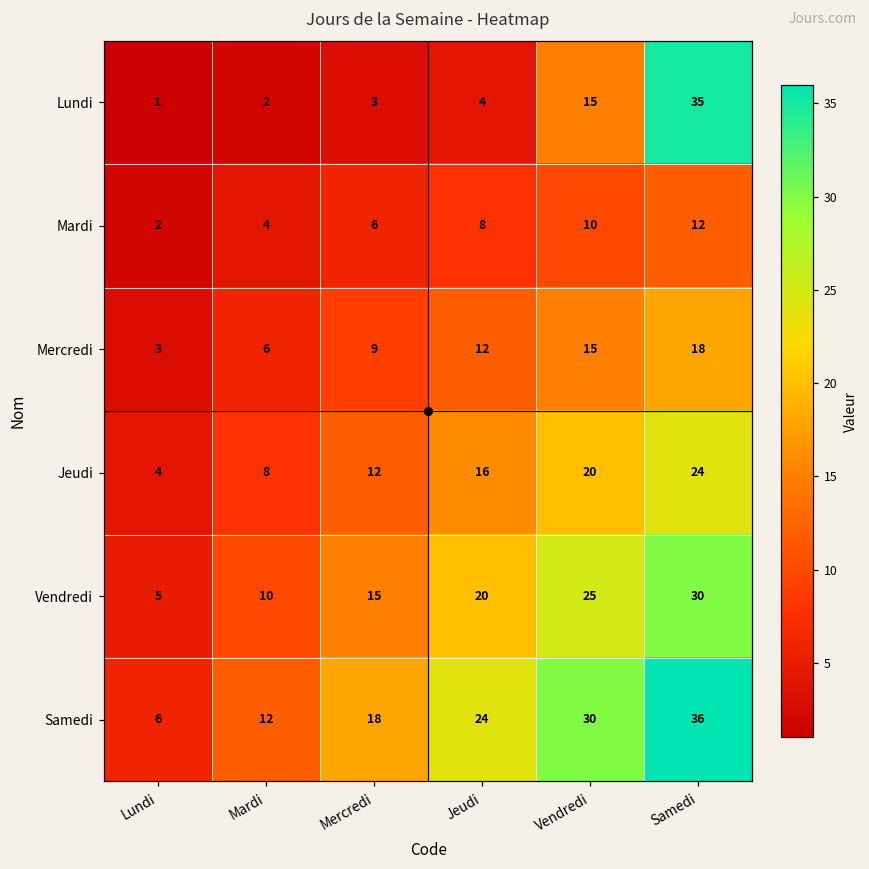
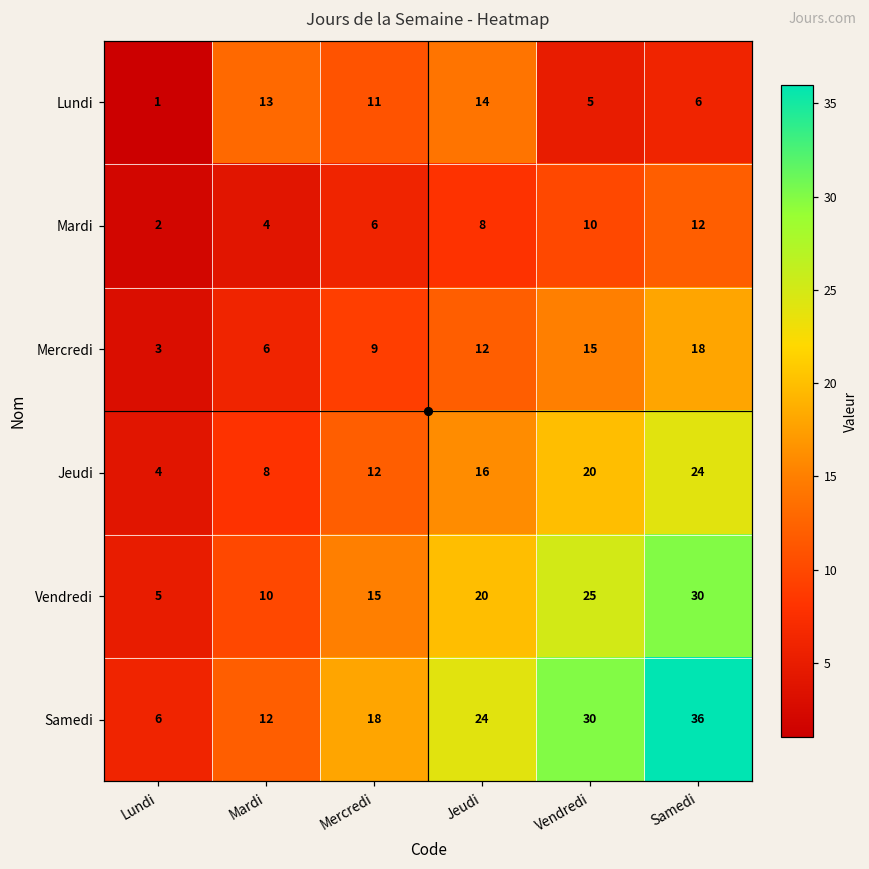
  {
    "Lundi": {
      "Lundi": 1,
-     "Mardi": 2,
-     "Mercredi": 3,
-     "Jeudi": 4,
-     "Vendredi": 15,
-     "Samedi": 35
+     "Mardi": 13,
+     "Mercredi": 11,
+     "Jeudi": 14,
+     "Vendredi": 5,
+     "Samedi": 6
    },
    "Mardi": {
      "Lundi": 2,
      "Mardi": 4,
      "Mercredi": 6,
      "Jeudi": 8,
      "Vendredi": 10,
      "Samedi": 12
    },
    "Mercredi": {
      "Lundi": 3,
      "Mardi": 6,
      "Mercredi": 9,
      "Jeudi": 12,
      "Vendredi": 15,
      "Samedi": 18
    },
    "Jeudi": {
      "Lundi": 4,
      "Mardi": 8,
      "Mercredi": 12,
      "Jeudi": 16,
      "Vendredi": 20,
      "Samedi": 24
    },
    "Vendredi": {
      "Lundi": 5,
      "Mardi": 10,
      "Mercredi": 15,
      "Jeudi": 20,
      "Vendredi": 25,
      "Samedi": 30
    },
    "Samedi": {
      "Lundi": 6,
      "Mardi": 12,
      "Mercredi": 18,
      "Jeudi": 24,
      "Vendredi": 30,
      "Samedi": 36
    }
  }
